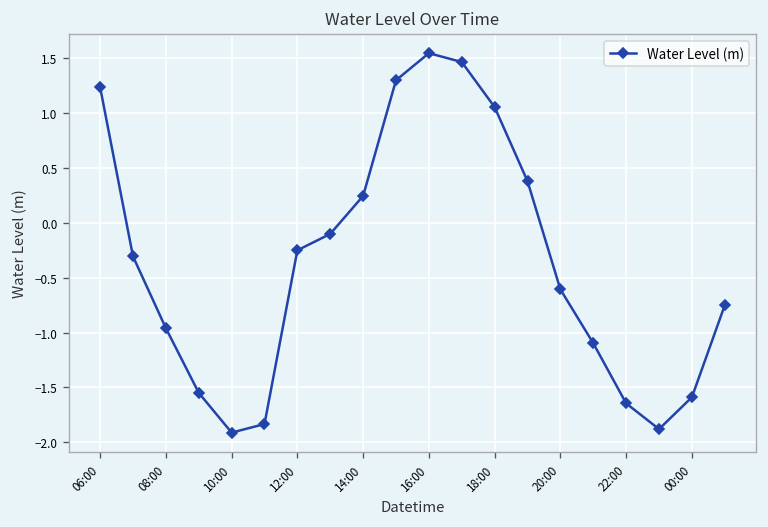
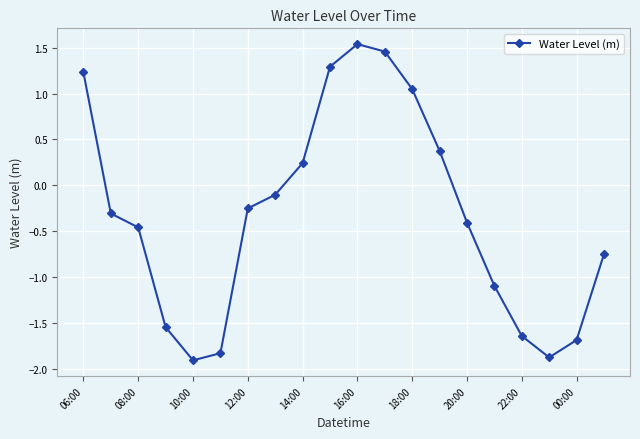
  {
    "06:00": 1.2,
-   "08:00": -1.0,
+   "08:00": -0.5,
    "10:00": -1.9,
    "12:00": -0.3,
    "14:00": 0.2,
    "16:00": 1.5,
    "18:00": 1.0,
-   "20:00": -0.6,
+   "20:00": -0.4,
    "22:00": -1.6,
-   "00:00": -1.6
+   "00:00": -1.7
  }
